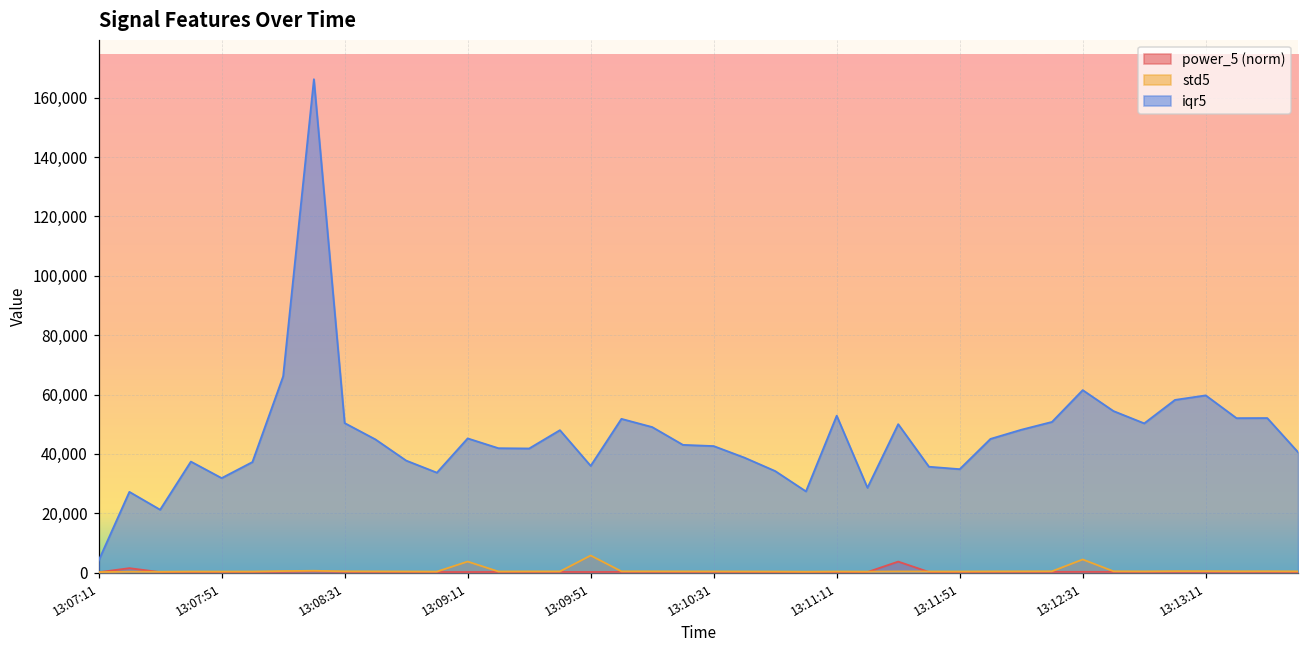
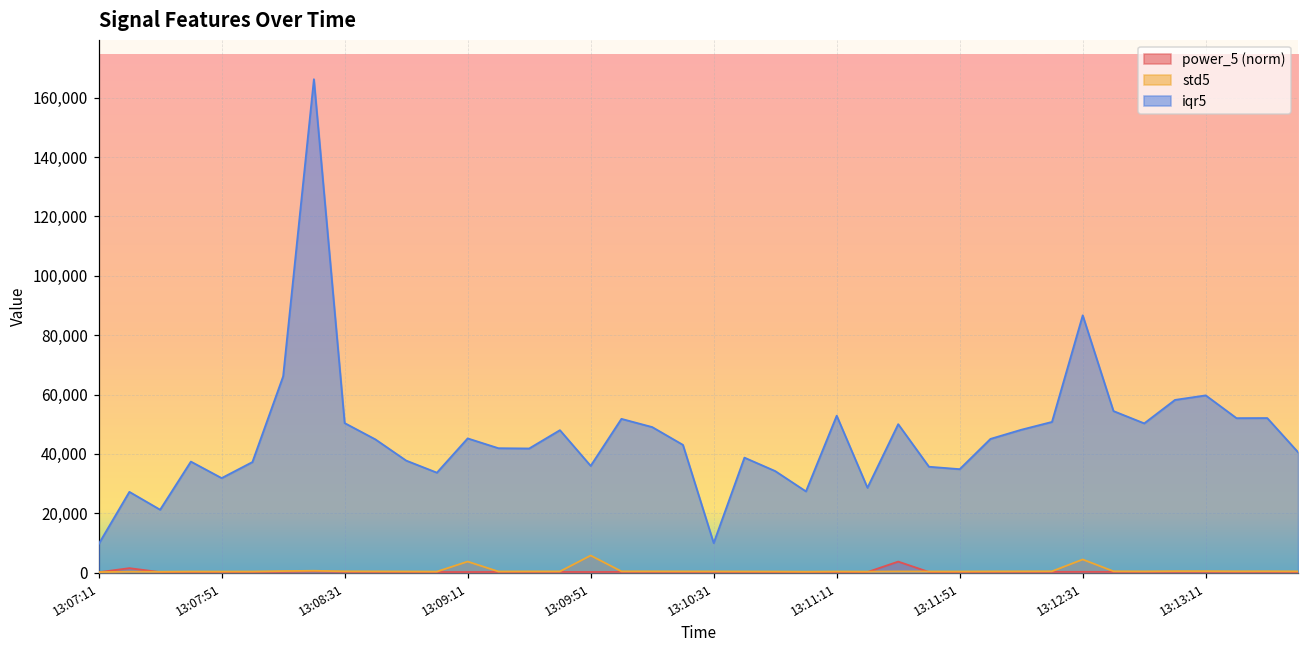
  {
    "power_5 (norm)": {
      "13:09:11": "0",
      "13:09:51": "0",
      "13:12:31": "0"
    },
    "std5": {
      "13:09:11": "4,000",
      "13:09:51": "6,000",
      "13:12:31": "4,000"
    },
    "iqr5": {
-     "13:07:11": "4,000",
+     "13:07:11": "10,000",
      "13:07:51": "32,000",
      "13:08:31": "50,000",
      "13:09:11": "45,000",
      "13:09:51": "36,000",
-     "13:10:31": "43,000",
+     "13:10:31": "10,000",
      "13:11:11": "53,000",
      "13:11:51": "35,000",
-     "13:12:31": "61,000",
+     "13:12:31": "87,000",
      "13:13:11": "60,000"
    }
  }
